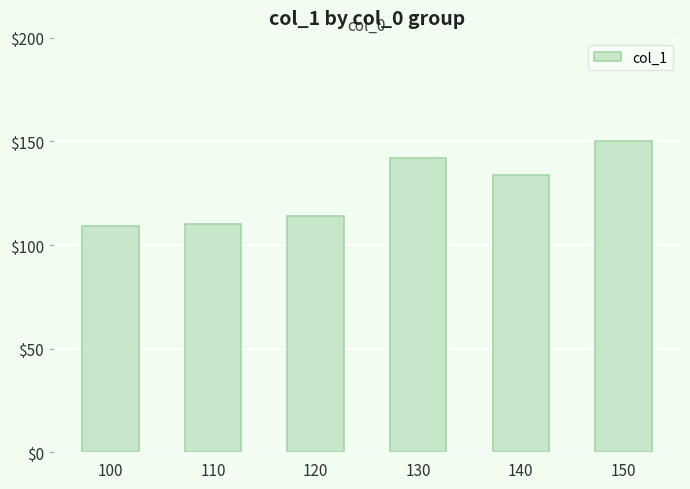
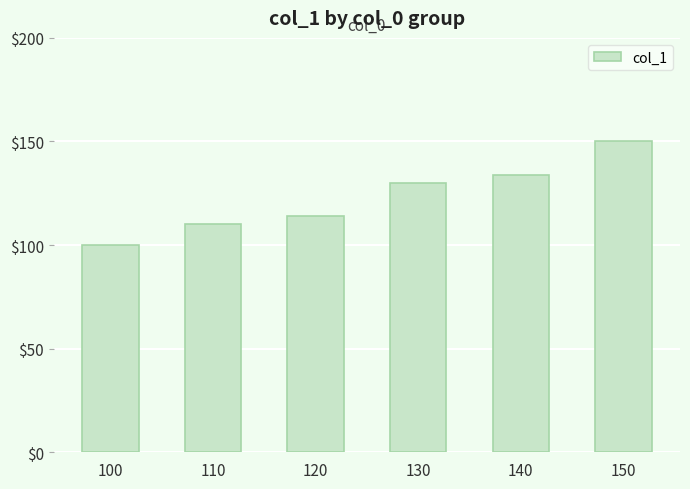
  {
-   "100": "$109",
+   "100": "$100",
    "110": "$110",
    "120": "$114",
-   "130": "$142",
+   "130": "$130",
    "140": "$134",
    "150": "$150"
  }
